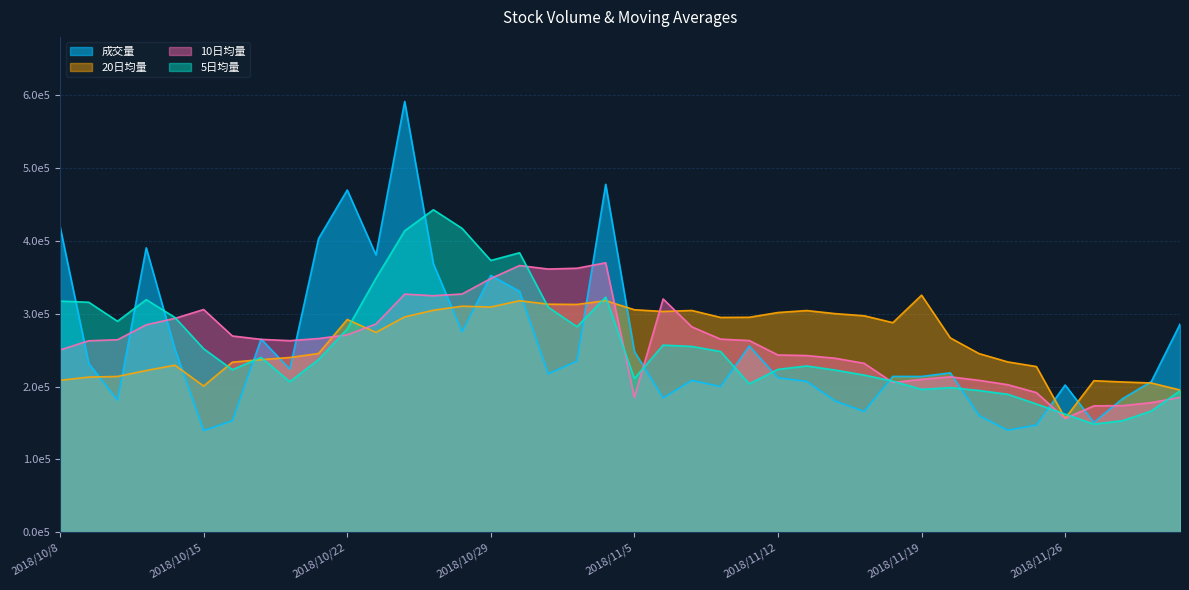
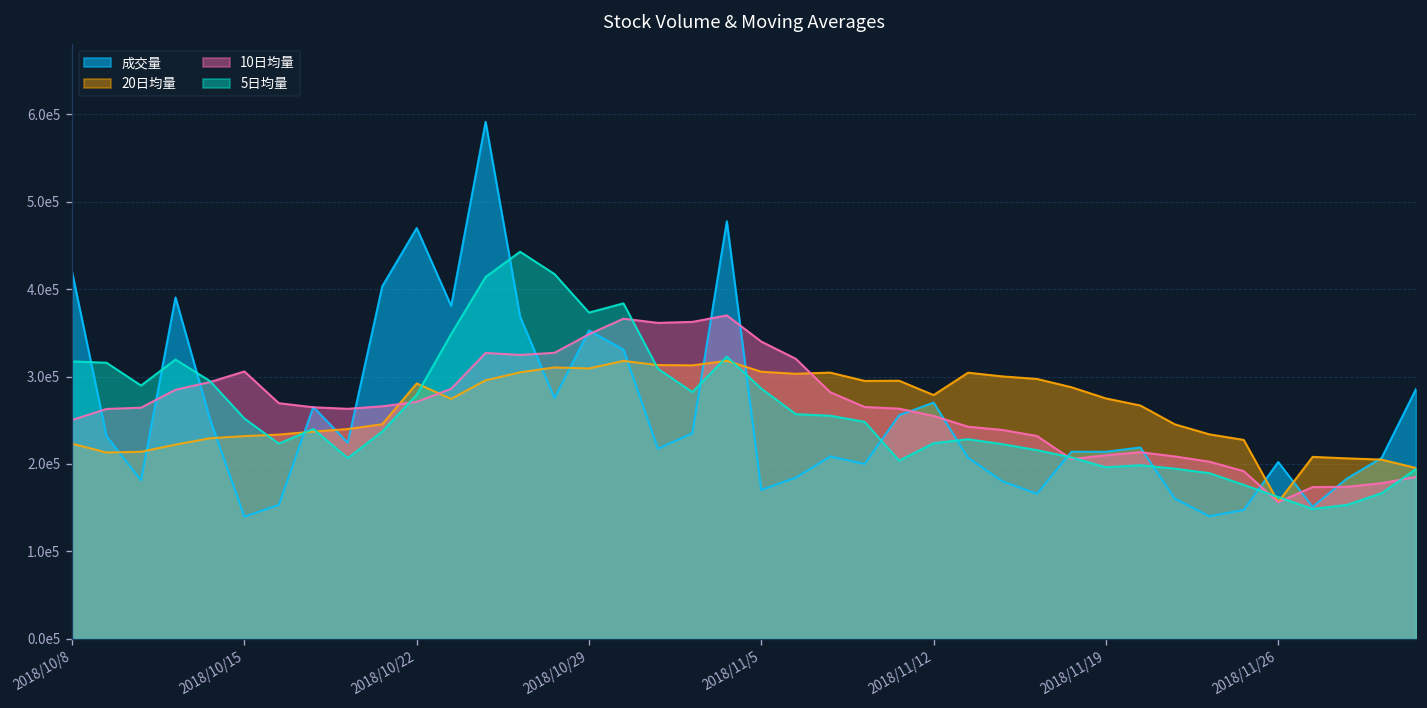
  {
    "成交量": {
      "2018/10/8": 420000,
      "2018/10/15": 140000,
      "2018/10/22": 470000,
      "2018/10/29": 350000,
-     "2018/11/5": 250000,
-     "2018/11/12": 210000,
+     "2018/11/5": 170000,
+     "2018/11/12": 270000,
      "2018/11/19": 210000,
      "2018/11/26": 200000
    },
    "20日均量": {
-     "2018/10/8": 210000,
-     "2018/10/15": 200000,
+     "2018/10/8": 220000,
+     "2018/10/15": 230000,
      "2018/10/22": 290000,
      "2018/10/29": 310000,
      "2018/11/5": 310000,
-     "2018/11/12": 300000,
-     "2018/11/19": 330000
+     "2018/11/12": 280000,
+     "2018/11/19": 270000
    },
    "10日均量": {
      "2018/10/8": 250000,
      "2018/10/15": 310000,
      "2018/10/22": 270000,
      "2018/10/29": 350000,
-     "2018/11/5": 190000,
-     "2018/11/12": 240000,
+     "2018/11/5": 340000,
+     "2018/11/12": 250000,
      "2018/11/19": 210000
    },
    "5日均量": {
      "2018/10/8": 320000,
      "2018/10/15": 250000,
      "2018/10/22": 280000,
      "2018/10/29": 370000,
-     "2018/11/5": 210000,
+     "2018/11/5": 290000,
      "2018/11/12": 220000,
      "2018/11/19": 200000,
      "2018/11/26": 160000
    }
  }
